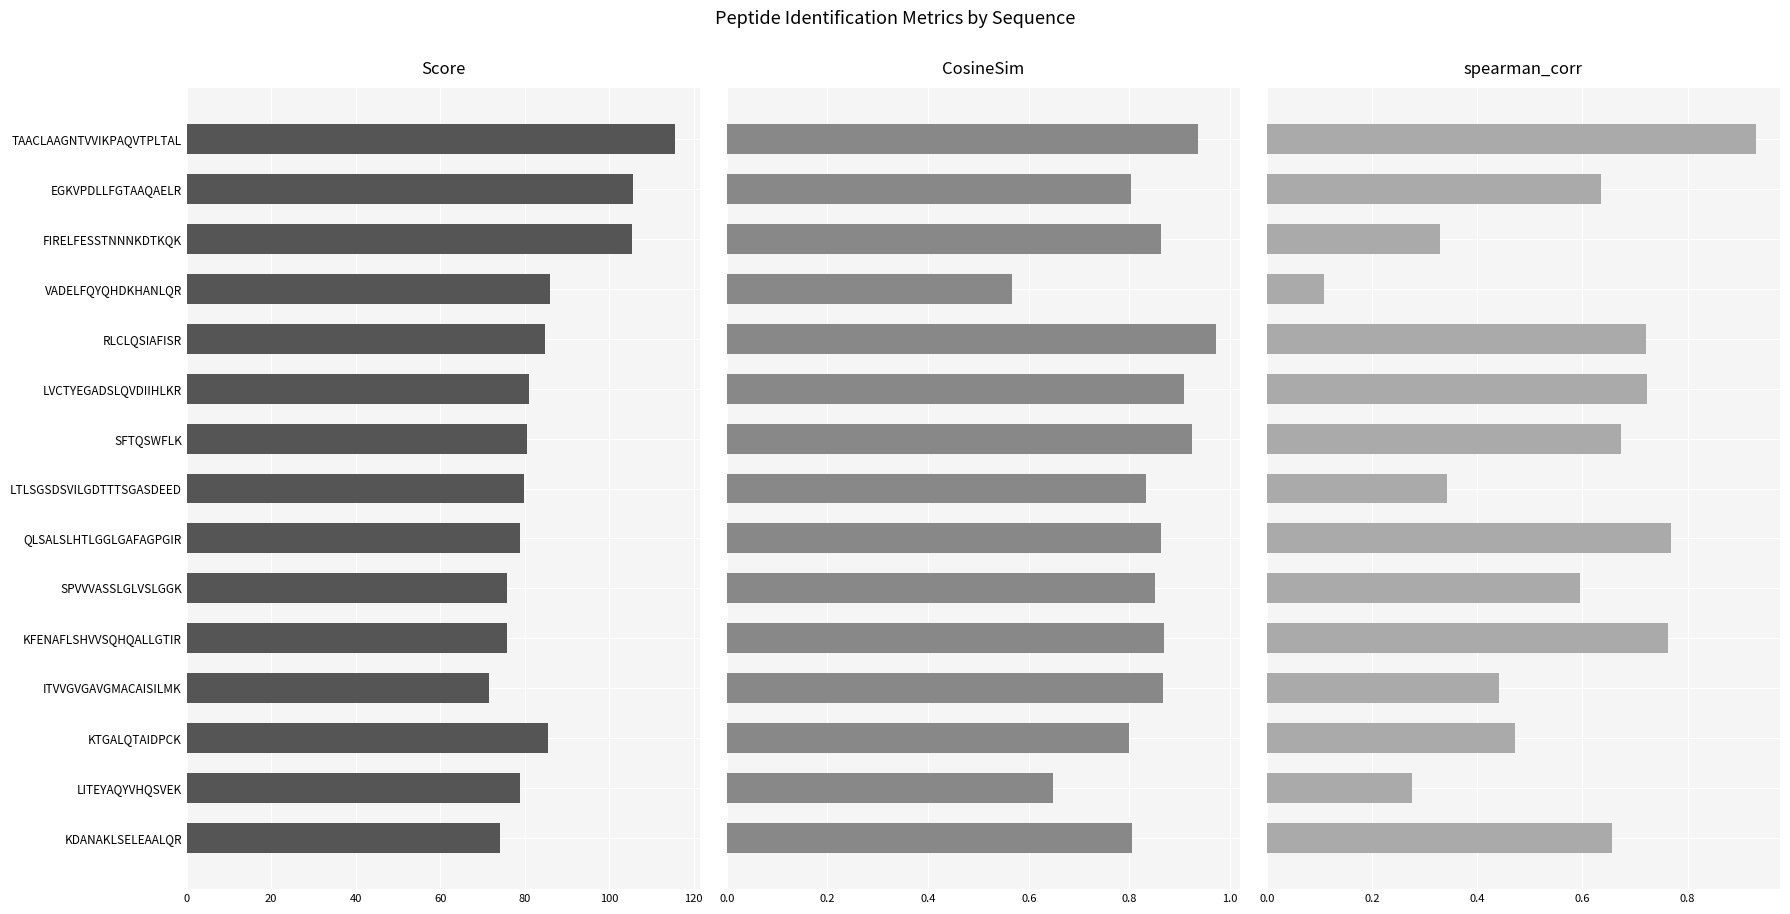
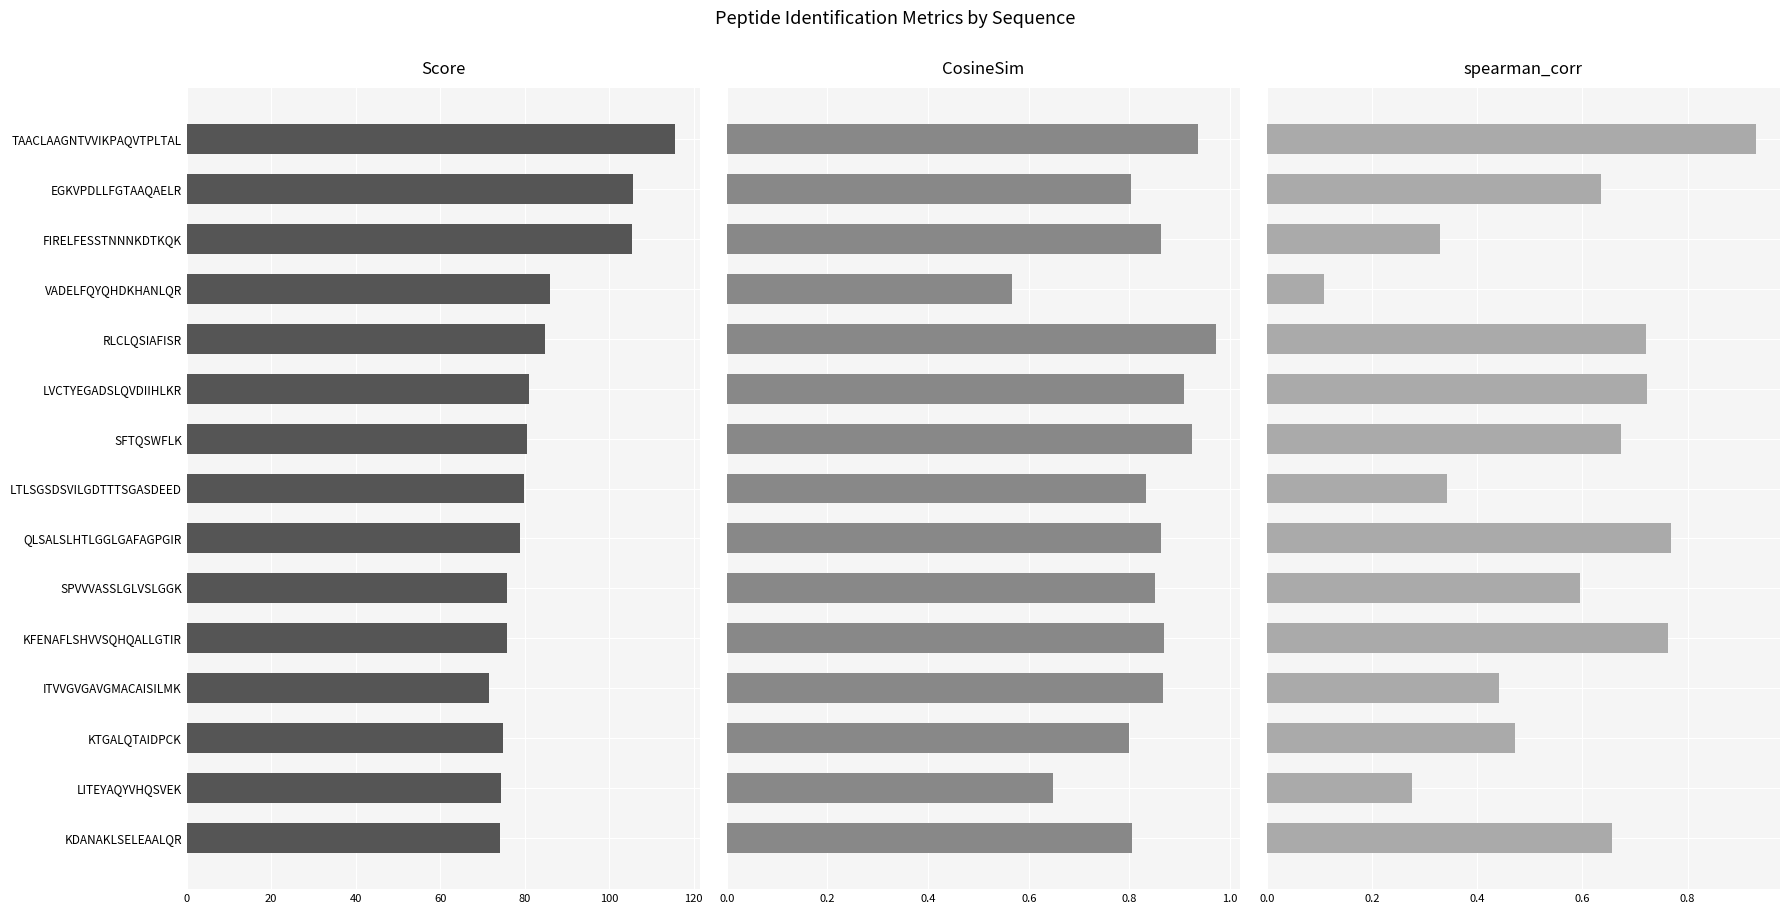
  {
    "Score": {
      "TAACLAAGNTVVIKPAQVTPLTAL": 116,
      "EGKVPDLLFGTAAQAELR": 106,
      "FIRELFESSTNNNKDTKQK": 106,
      "VADELFQYQHDKHANLQR": 86,
      "RLCLQSIAFISR": 85,
      "LVCTYEGADSLQVDIIHLKR": 81,
      "SFTQSWFLK": 81,
      "LTLSGSDSVILGDTTTSGASDEED": 80,
      "QLSALSLHTLGGLGAFAGPGIR": 79,
      "SPVVVASSLGLVSLGGK": 76,
      "KFENAFLSHVVSQHQALLGTIR": 76,
      "ITVVGVGAVGMACAISILMK": 72,
-     "KTGALQTAIDPCK": 85,
-     "LITEYAQYVHQSVEK": 79,
+     "KTGALQTAIDPCK": 75,
+     "LITEYAQYVHQSVEK": 74,
      "KDANAKLSELEAALQR": 74
    }
  }
